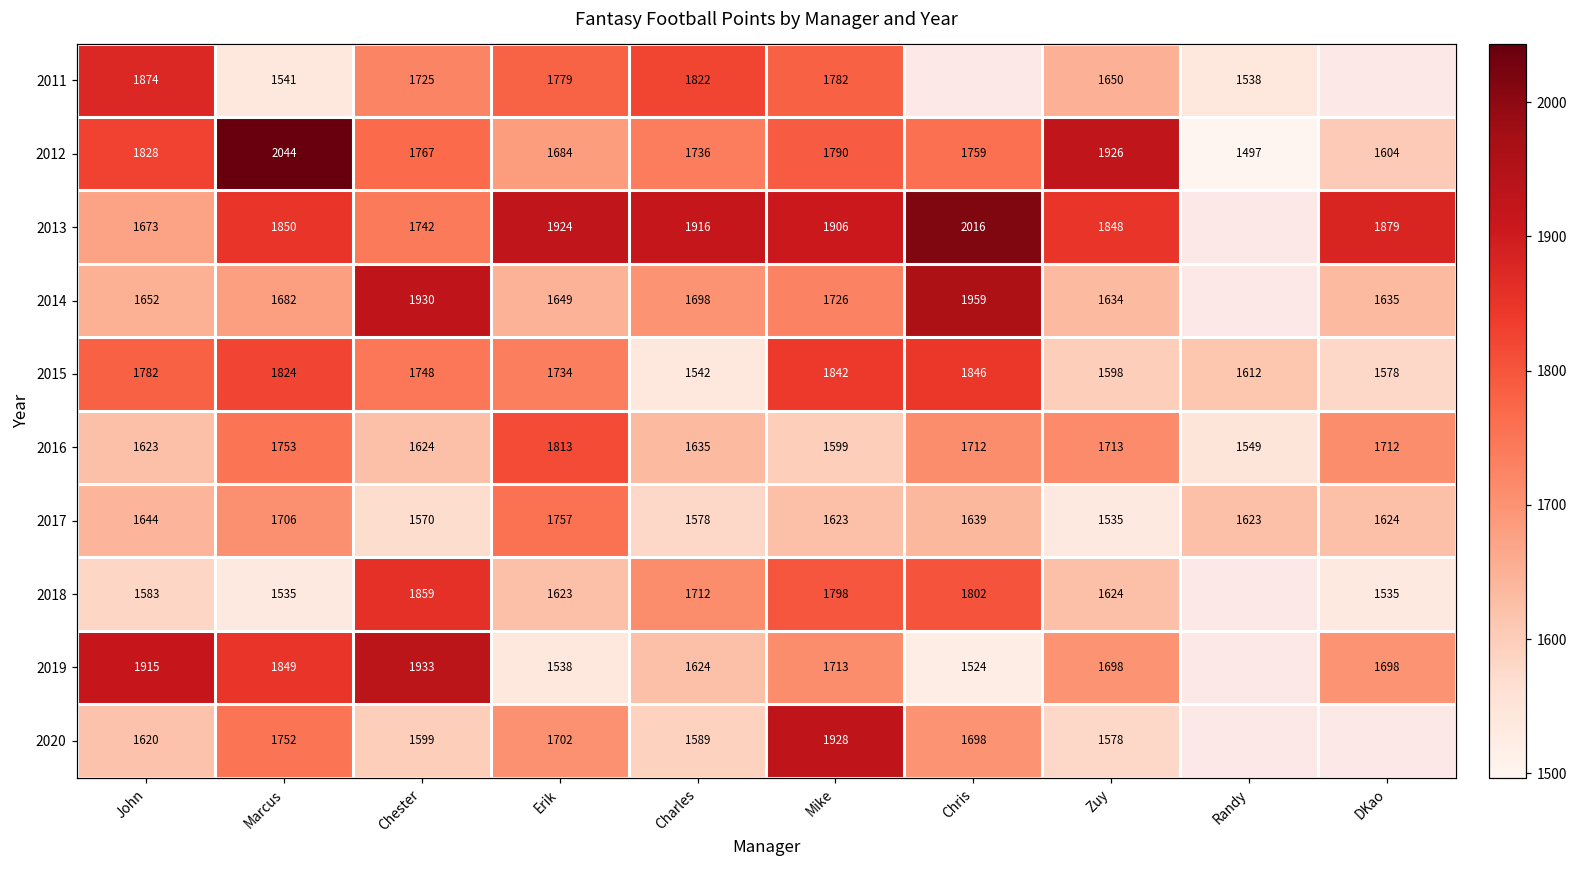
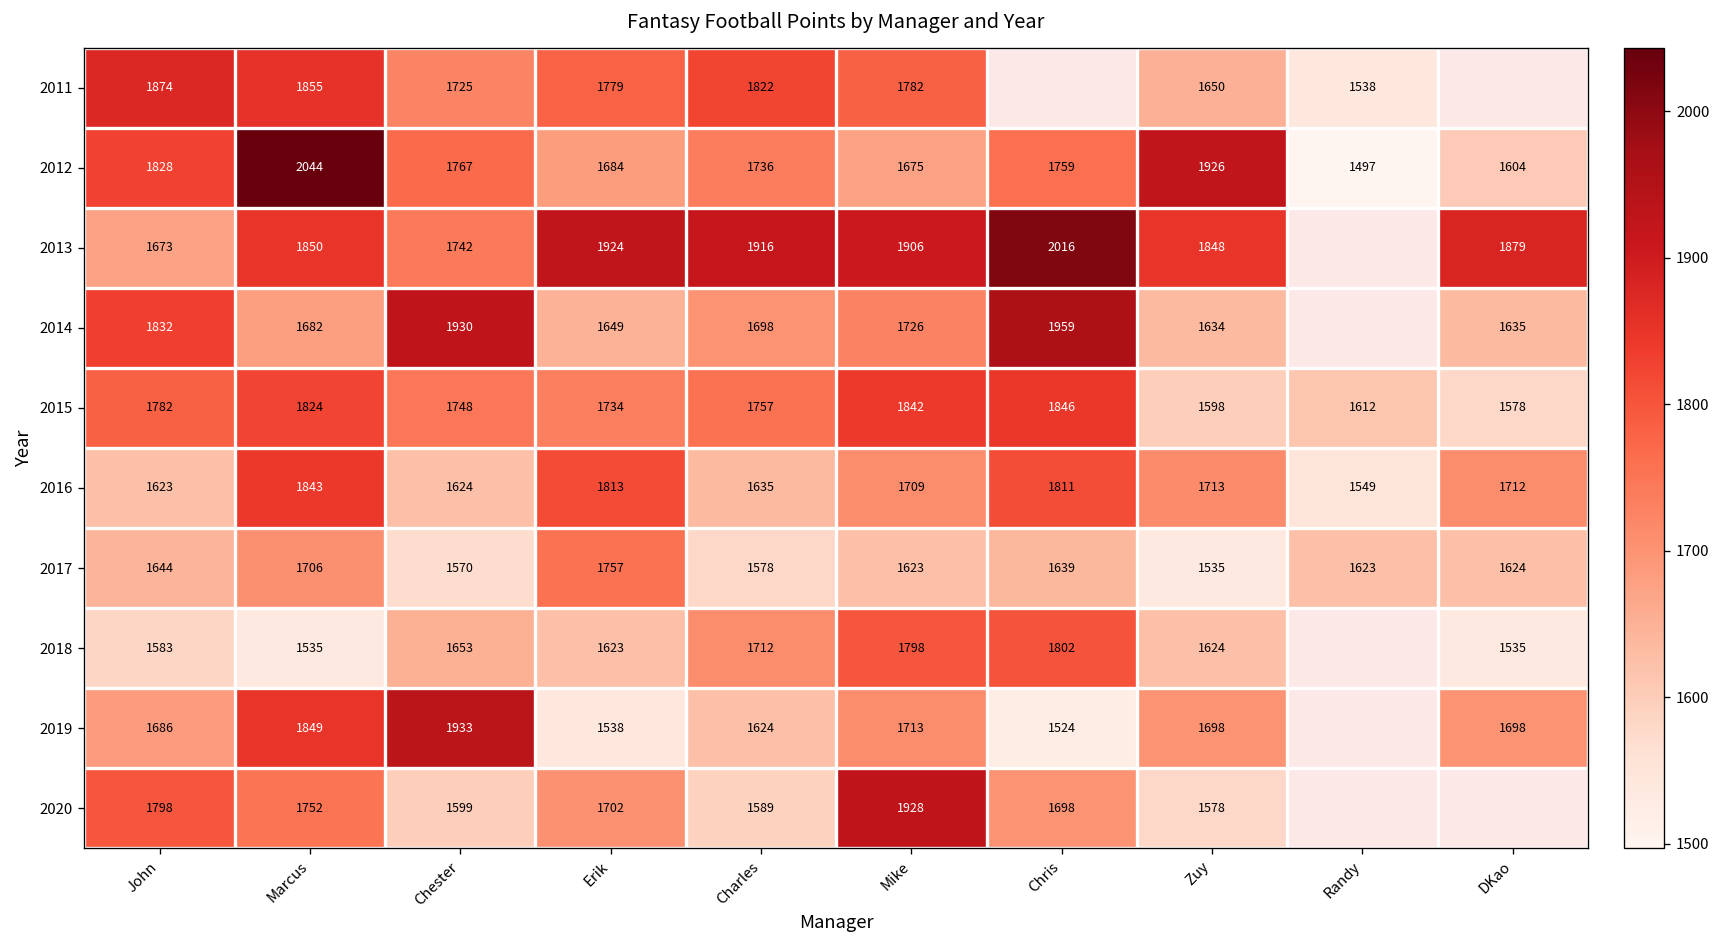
  {
    "2011": {
      "John": 1874,
-     "Marcus": 1541,
+     "Marcus": 1855,
      "Chester": 1725,
      "Erik": 1779,
      "Charles": 1822,
      "Mike": 1782,
      "Zuy": 1650,
      "Randy": 1538
    },
    "2012": {
      "John": 1828,
      "Marcus": 2044,
      "Chester": 1767,
      "Erik": 1684,
      "Charles": 1736,
-     "Mike": 1790,
+     "Mike": 1675,
      "Chris": 1759,
      "Zuy": 1926,
      "Randy": 1497,
      "DKao": 1604
    },
    "2013": {
      "John": 1673,
      "Marcus": 1850,
      "Chester": 1742,
      "Erik": 1924,
      "Charles": 1916,
      "Mike": 1906,
      "Chris": 2016,
      "Zuy": 1848,
      "DKao": 1879
    },
    "2014": {
-     "John": 1652,
+     "John": 1832,
      "Marcus": 1682,
      "Chester": 1930,
      "Erik": 1649,
      "Charles": 1698,
      "Mike": 1726,
      "Chris": 1959,
      "Zuy": 1634,
      "DKao": 1635
    },
    "2015": {
      "John": 1782,
      "Marcus": 1824,
      "Chester": 1748,
      "Erik": 1734,
-     "Charles": 1542,
+     "Charles": 1757,
      "Mike": 1842,
      "Chris": 1846,
      "Zuy": 1598,
      "Randy": 1612,
      "DKao": 1578
    },
    "2016": {
      "John": 1623,
-     "Marcus": 1753,
+     "Marcus": 1843,
      "Chester": 1624,
      "Erik": 1813,
      "Charles": 1635,
-     "Mike": 1599,
-     "Chris": 1712,
+     "Mike": 1709,
+     "Chris": 1811,
      "Zuy": 1713,
      "Randy": 1549,
      "DKao": 1712
    },
    "2017": {
      "John": 1644,
      "Marcus": 1706,
      "Chester": 1570,
      "Erik": 1757,
      "Charles": 1578,
      "Mike": 1623,
      "Chris": 1639,
      "Zuy": 1535,
      "Randy": 1623,
      "DKao": 1624
    },
    "2018": {
      "John": 1583,
      "Marcus": 1535,
-     "Chester": 1859,
+     "Chester": 1653,
      "Erik": 1623,
      "Charles": 1712,
      "Mike": 1798,
      "Chris": 1802,
      "Zuy": 1624,
      "DKao": 1535
    },
    "2019": {
-     "John": 1915,
+     "John": 1686,
      "Marcus": 1849,
      "Chester": 1933,
      "Erik": 1538,
      "Charles": 1624,
      "Mike": 1713,
      "Chris": 1524,
      "Zuy": 1698,
      "DKao": 1698
    },
    "2020": {
-     "John": 1620,
+     "John": 1798,
      "Marcus": 1752,
      "Chester": 1599,
      "Erik": 1702,
      "Charles": 1589,
      "Mike": 1928,
      "Chris": 1698,
      "Zuy": 1578
    }
  }
